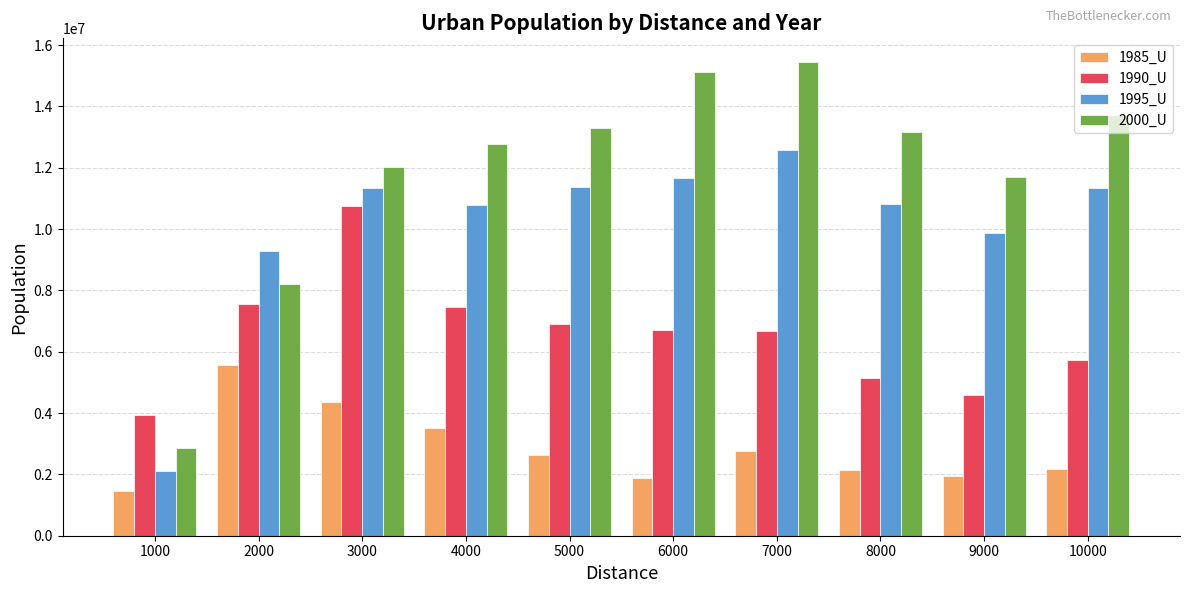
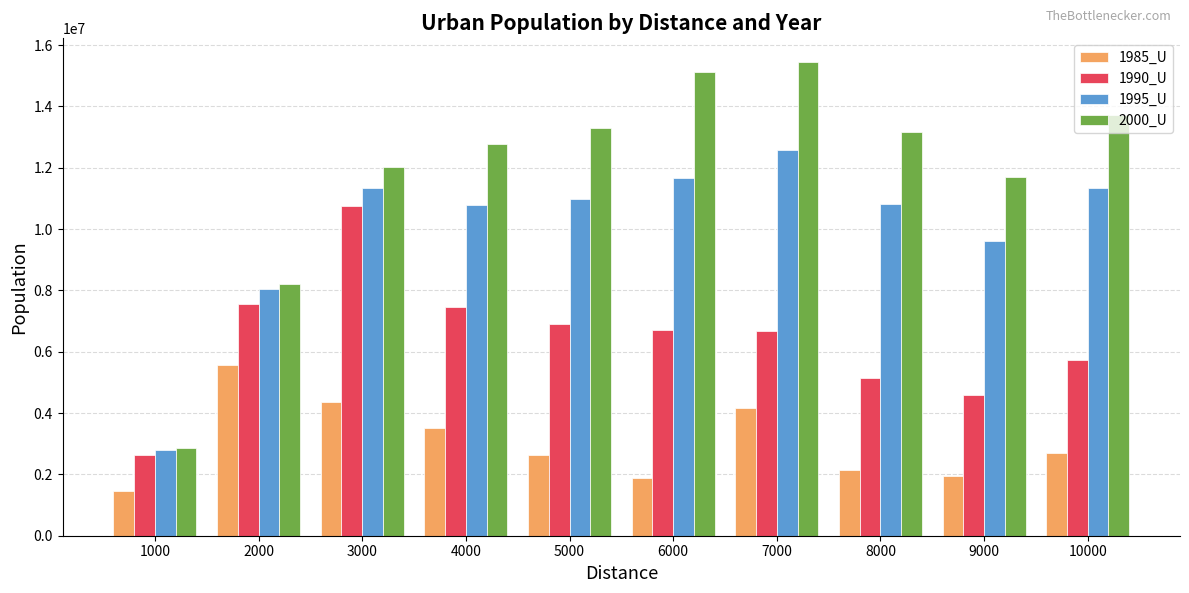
  {
    "1985_U": {
      "1000": 1500000,
      "2000": 5600000,
      "3000": 4400000,
      "4000": 3500000,
      "5000": 2600000,
      "6000": 1900000,
-     "7000": 2800000,
+     "7000": 4200000,
      "8000": 2200000,
      "9000": 2000000,
-     "10000": 2200000
+     "10000": 2700000
    },
    "1990_U": {
-     "1000": 3900000,
+     "1000": 2600000,
      "2000": 7600000,
      "3000": 10800000,
      "4000": 7500000,
      "5000": 6900000,
      "6000": 6700000,
      "7000": 6700000,
      "8000": 5100000,
      "9000": 4600000,
      "10000": 5700000
    },
    "1995_U": {
-     "1000": 2100000,
-     "2000": 9300000,
+     "1000": 2800000,
+     "2000": 8000000,
      "3000": 11400000,
      "4000": 10800000,
-     "5000": 11400000,
+     "5000": 11000000,
      "6000": 11700000,
      "7000": 12600000,
      "8000": 10800000,
-     "9000": 9900000,
+     "9000": 9600000,
      "10000": 11300000
    },
    "2000_U": {
      "1000": 2900000,
      "2000": 8200000,
      "3000": 12000000,
      "4000": 12800000,
      "5000": 13300000,
      "6000": 15100000,
      "7000": 15400000,
      "8000": 13100000,
      "9000": 11700000
    }
  }
